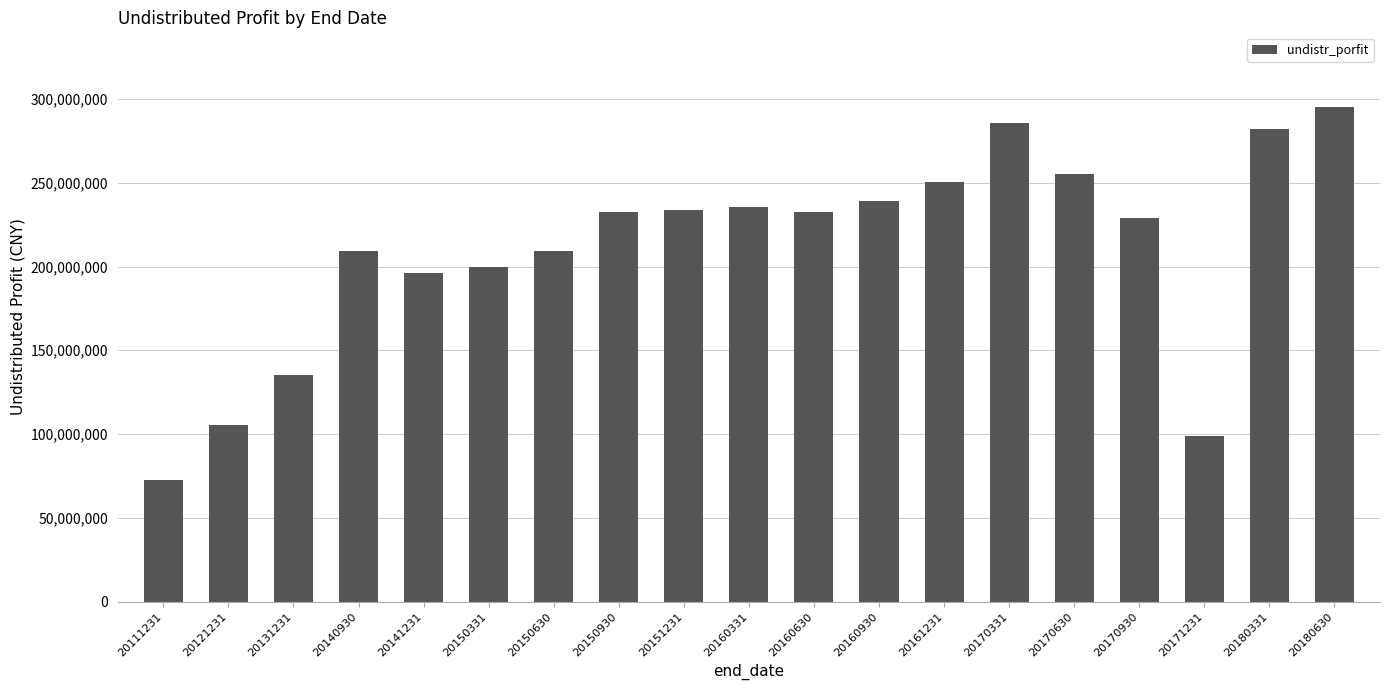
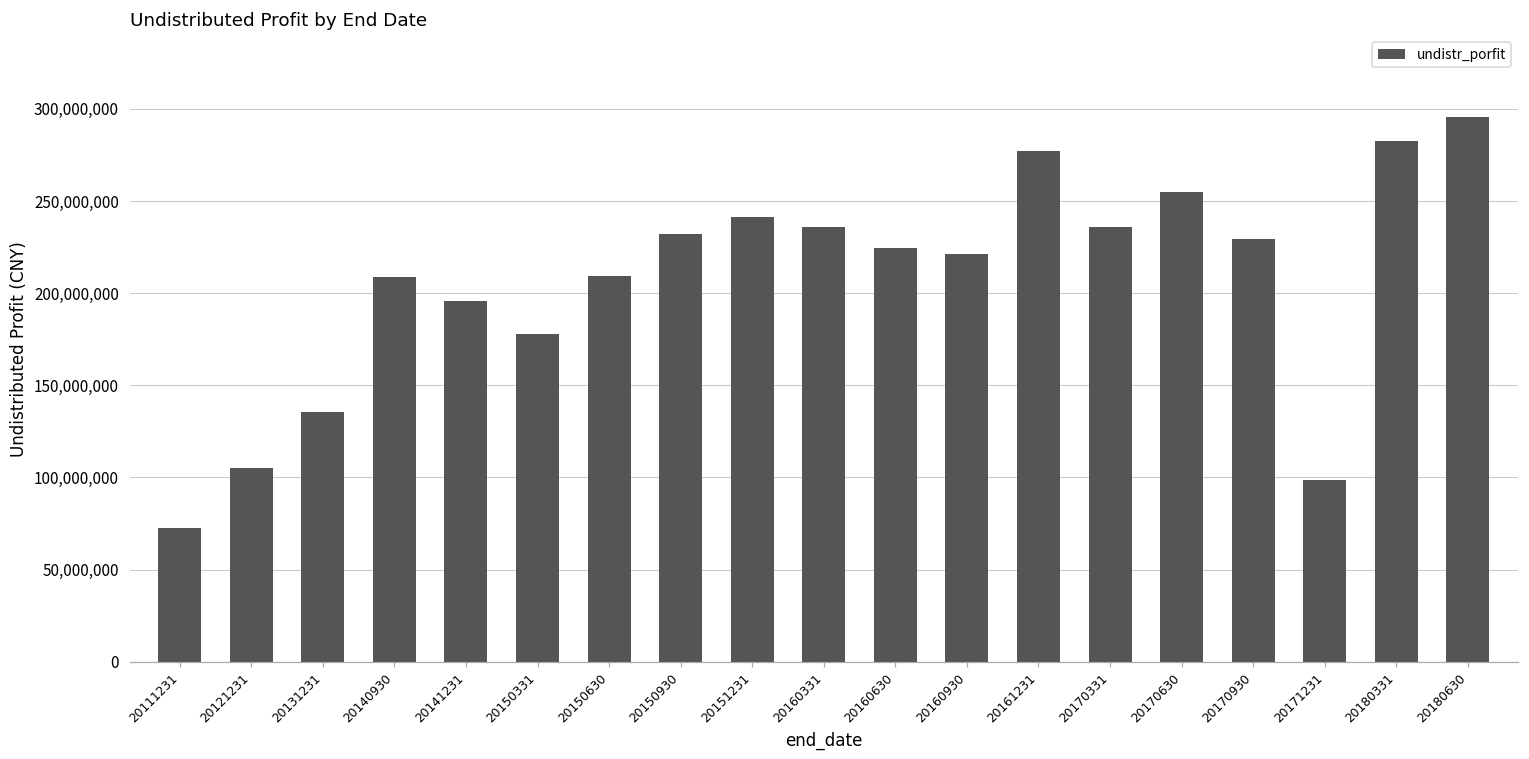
  {
    "20111231": "73,000,000",
    "20121231": "105,000,000",
    "20131231": "135,000,000",
    "20140930": "209,000,000",
    "20141231": "196,000,000",
-   "20150331": "200,000,000",
+   "20150331": "178,000,000",
    "20150630": "209,000,000",
    "20150930": "232,000,000",
-   "20151231": "234,000,000",
+   "20151231": "242,000,000",
    "20160331": "236,000,000",
-   "20160630": "232,000,000",
-   "20160930": "239,000,000",
-   "20161231": "251,000,000",
-   "20170331": "286,000,000",
+   "20160630": "225,000,000",
+   "20160930": "221,000,000",
+   "20161231": "277,000,000",
+   "20170331": "236,000,000",
    "20170630": "255,000,000",
    "20170930": "229,000,000",
    "20171231": "99,000,000",
    "20180331": "282,000,000",
    "20180630": "295,000,000"
  }
